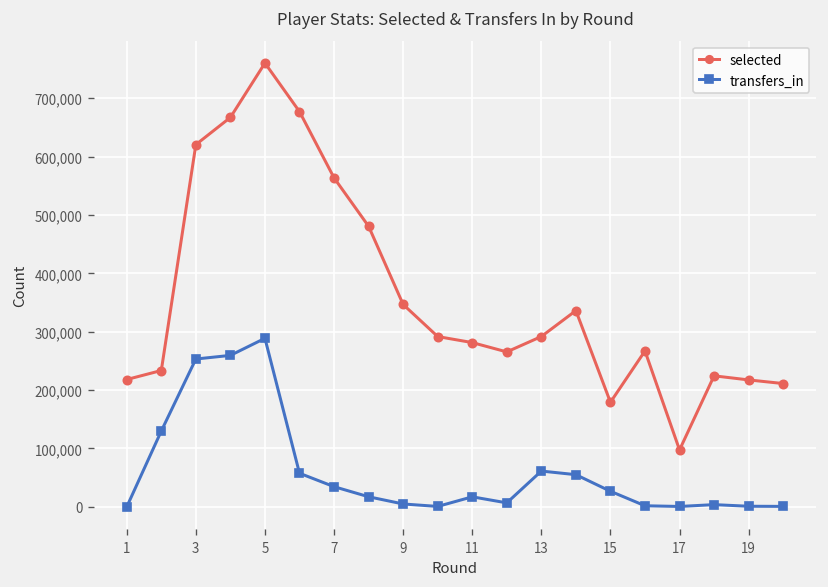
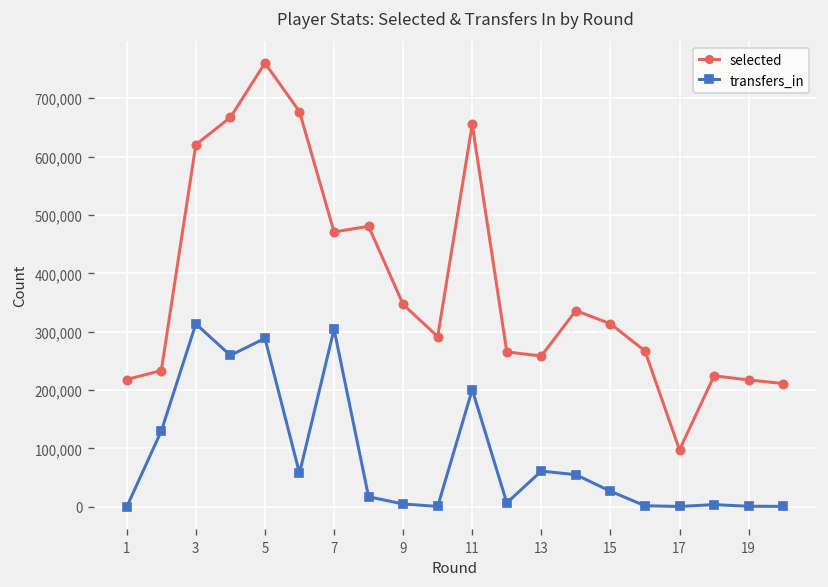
  {
    "selected": {
      "1": "220,000",
      "3": "620,000",
      "5": "760,000",
-     "7": "560,000",
+     "7": "470,000",
      "9": "350,000",
-     "11": "280,000",
-     "13": "290,000",
-     "15": "180,000",
+     "11": "660,000",
+     "13": "260,000",
+     "15": "310,000",
      "17": "100,000",
      "19": "220,000"
    },
    "transfers_in": {
      "1": "0",
-     "3": "250,000",
+     "3": "310,000",
      "5": "290,000",
-     "7": "30,000",
+     "7": "300,000",
      "9": "0",
-     "11": "20,000",
+     "11": "200,000",
      "13": "60,000",
      "15": "30,000",
      "17": "0",
      "19": "0"
    }
  }
